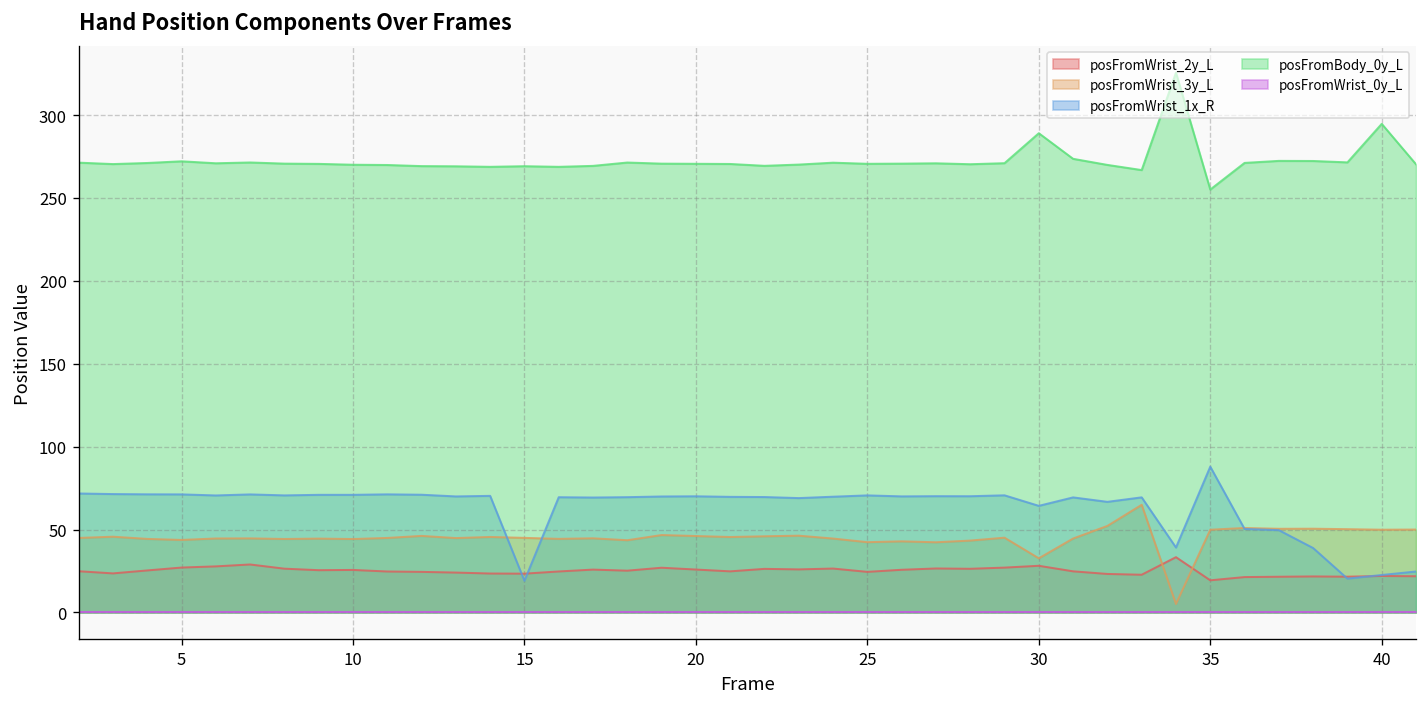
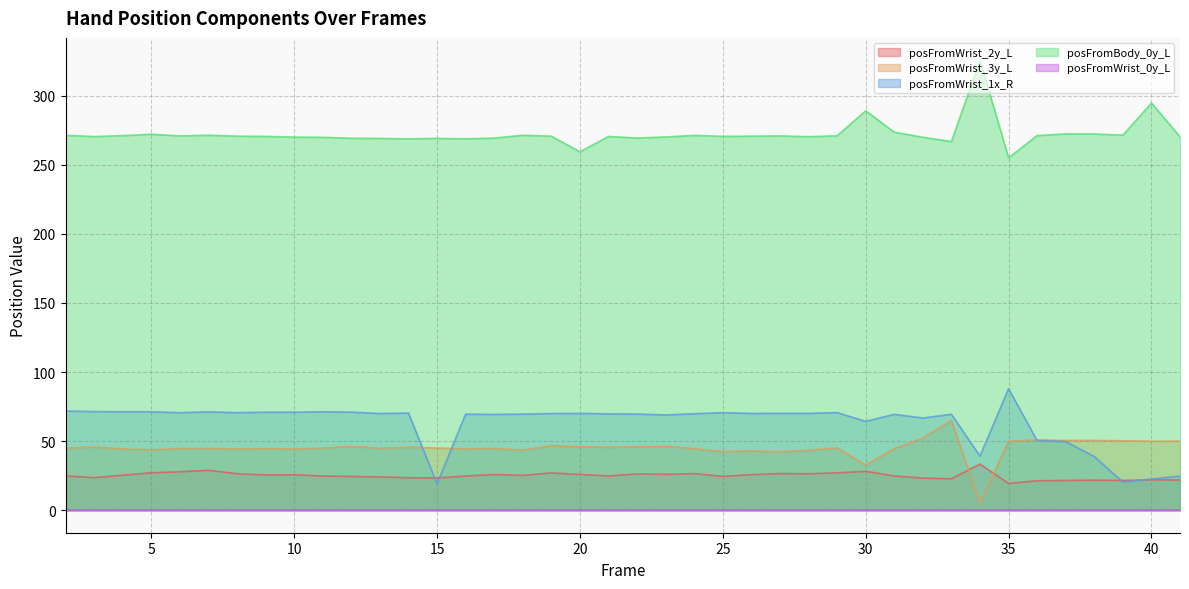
  {
    "posFromWrist_1x_R": {
      "5": 71,
      "10": 71,
      "15": 19,
      "20": 70,
      "25": 71,
      "30": 64,
      "35": 88
    },
    "posFromBody_0y_L": {
      "5": 272,
      "10": 270,
      "15": 269,
-     "20": 271,
+     "20": 259,
      "25": 271,
      "30": 289,
      "35": 255,
      "40": 295
    },
    "posFromWrist_0y_L": {
      "5": 0,
      "10": 0,
      "15": 0,
      "20": 0,
      "25": 0,
      "30": 0,
      "35": 0,
      "40": 0
    }
  }
